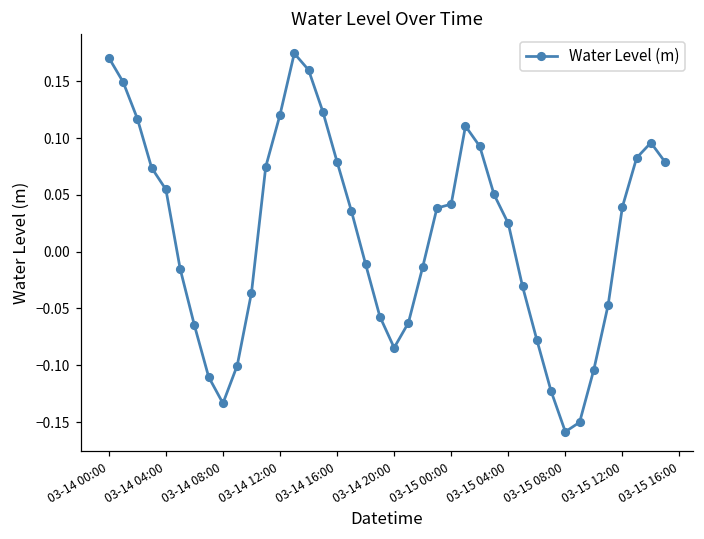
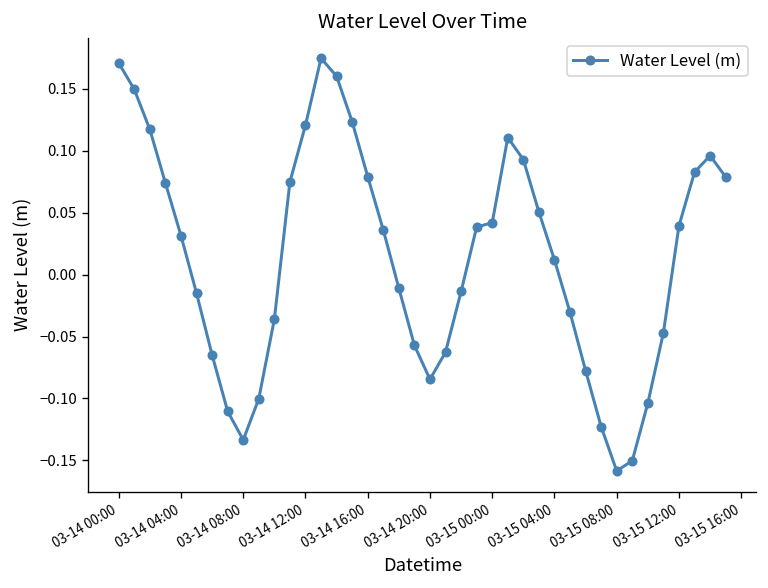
  {
    "03-14 00:00": 0.171,
-   "03-14 04:00": 0.055,
+   "03-14 04:00": 0.031,
    "03-14 08:00": -0.133,
    "03-14 12:00": 0.121,
    "03-14 16:00": 0.079,
    "03-14 20:00": -0.085,
    "03-15 00:00": 0.042,
-   "03-15 04:00": 0.025,
+   "03-15 04:00": 0.012,
    "03-15 08:00": -0.158,
    "03-15 12:00": 0.039
  }
